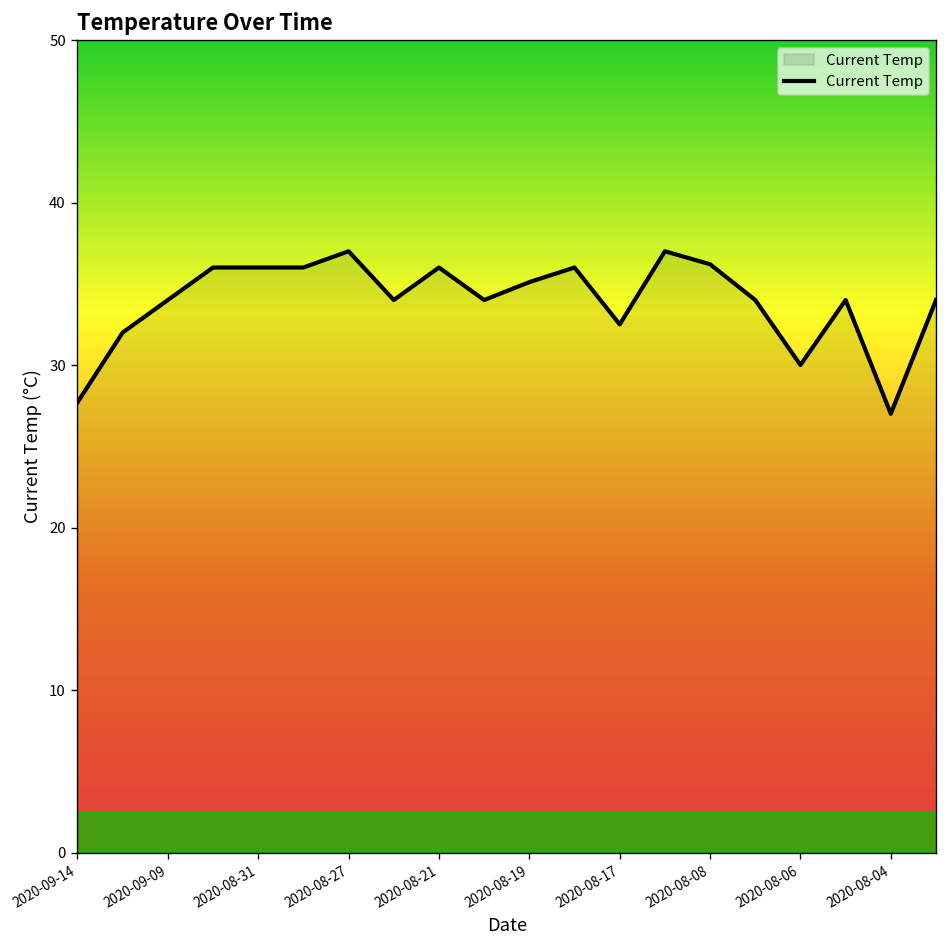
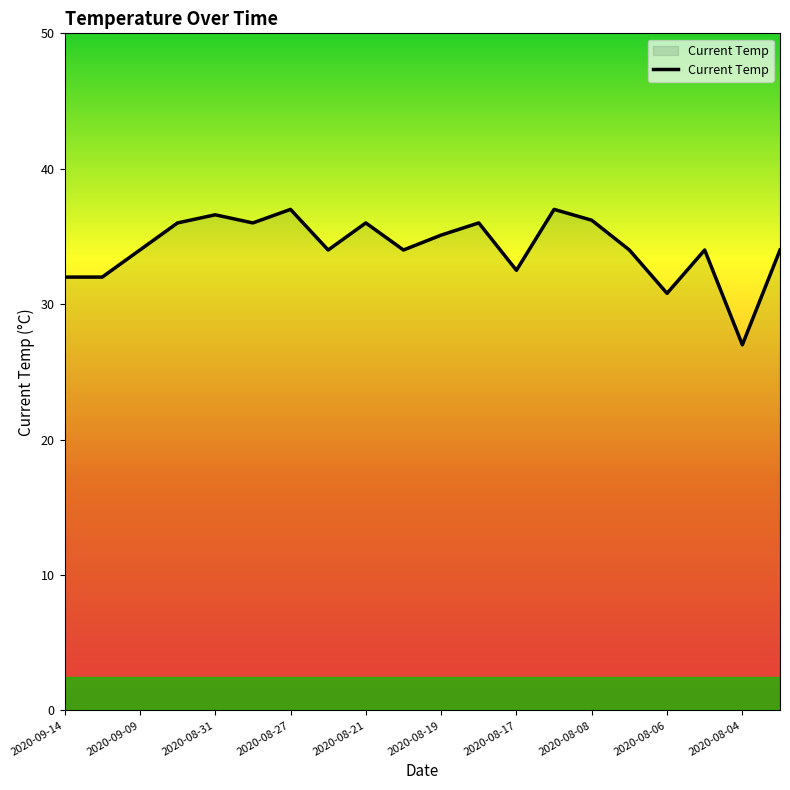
  {
-   "2020-09-14": 27.7,
+   "2020-09-14": 32.0,
    "2020-09-09": 34.0,
-   "2020-08-31": 36.0,
+   "2020-08-31": 36.6,
    "2020-08-27": 37.0,
    "2020-08-21": 36.0,
    "2020-08-19": 35.1,
    "2020-08-17": 32.5,
    "2020-08-08": 36.2,
-   "2020-08-06": 30.0,
+   "2020-08-06": 30.8,
    "2020-08-04": 27.0
  }
